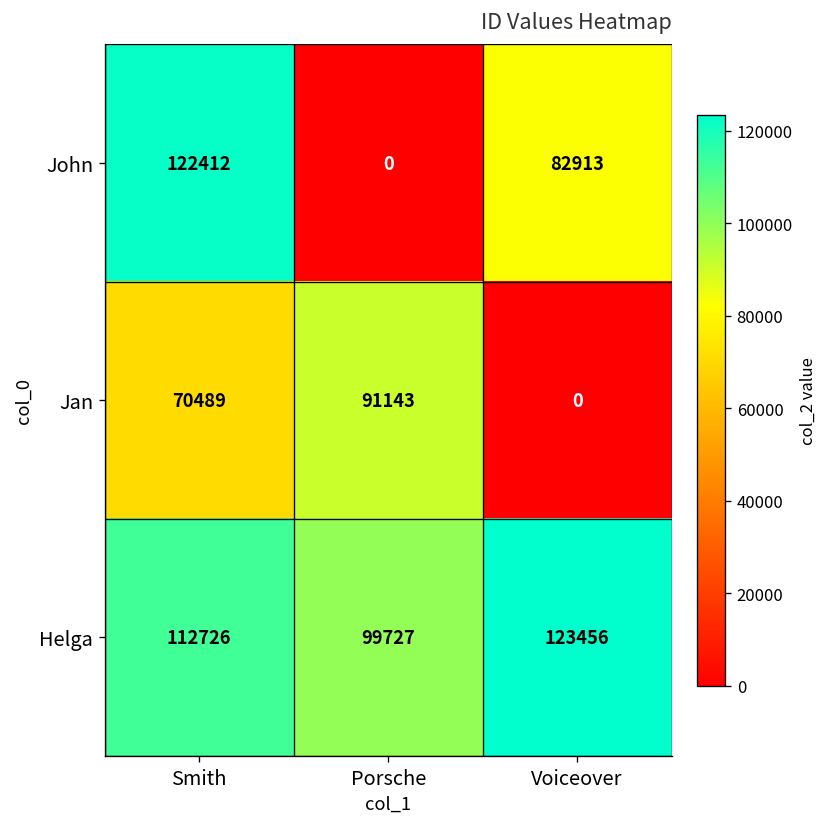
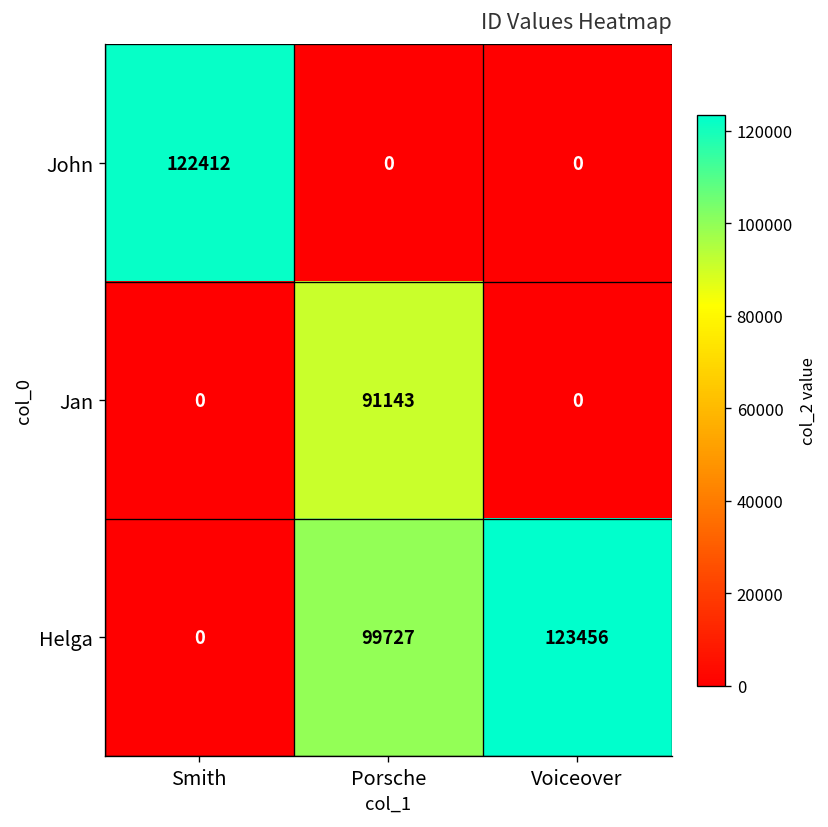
  {
    "John": {
      "Smith": 122412,
      "Porsche": 0,
-     "Voiceover": 82913
+     "Voiceover": 0
    },
    "Jan": {
-     "Smith": 70489,
+     "Smith": 0,
      "Porsche": 91143,
      "Voiceover": 0
    },
    "Helga": {
-     "Smith": 112726,
+     "Smith": 0,
      "Porsche": 99727,
      "Voiceover": 123456
    }
  }
